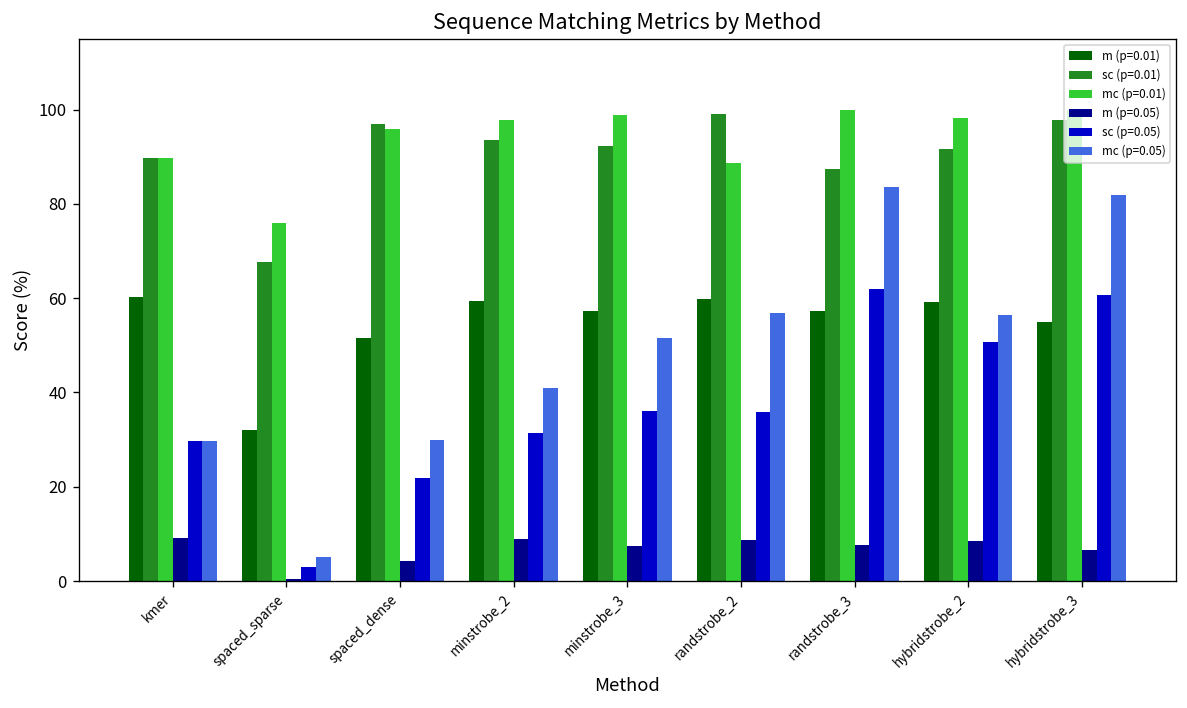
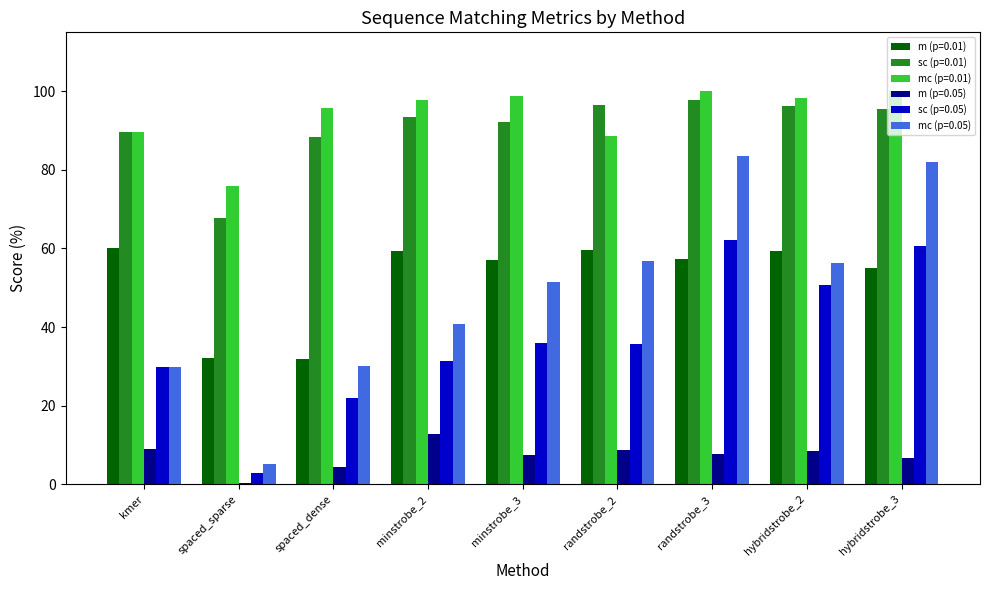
  {
    "m (p=0.01)": {
      "kmer": 60,
      "spaced_sparse": 32,
-     "spaced_dense": 51,
+     "spaced_dense": 32,
      "minstrobe_2": 59,
      "minstrobe_3": 57,
      "randstrobe_2": 60,
      "randstrobe_3": 57,
      "hybridstrobe_2": 59,
      "hybridstrobe_3": 55
    },
    "sc (p=0.01)": {
      "kmer": 90,
      "spaced_sparse": 68,
-     "spaced_dense": 97,
+     "spaced_dense": 88,
      "minstrobe_2": 93,
      "minstrobe_3": 92,
-     "randstrobe_2": 99,
-     "randstrobe_3": 87,
-     "hybridstrobe_2": 92,
-     "hybridstrobe_3": 98
+     "randstrobe_2": 96,
+     "randstrobe_3": 98,
+     "hybridstrobe_2": 96,
+     "hybridstrobe_3": 96
    },
    "mc (p=0.01)": {
      "kmer": 90,
      "spaced_sparse": 76,
      "spaced_dense": 96,
      "minstrobe_2": 98,
      "minstrobe_3": 99,
      "randstrobe_2": 89,
      "randstrobe_3": 100,
      "hybridstrobe_2": 98
    },
    "m (p=0.05)": {
      "kmer": 9,
      "spaced_dense": 4,
-     "minstrobe_2": 9,
+     "minstrobe_2": 13,
      "minstrobe_3": 7,
      "randstrobe_2": 9,
      "randstrobe_3": 8,
      "hybridstrobe_2": 8,
      "hybridstrobe_3": 7
    },
    "sc (p=0.05)": {
      "kmer": 30,
      "spaced_sparse": 3,
      "spaced_dense": 22,
      "minstrobe_2": 31,
      "minstrobe_3": 36,
      "randstrobe_2": 36,
      "randstrobe_3": 62,
      "hybridstrobe_2": 51,
      "hybridstrobe_3": 61
    },
    "mc (p=0.05)": {
      "kmer": 30,
      "spaced_sparse": 5,
      "spaced_dense": 30,
      "minstrobe_2": 41,
      "minstrobe_3": 52,
      "randstrobe_2": 57,
      "randstrobe_3": 84,
      "hybridstrobe_2": 56,
      "hybridstrobe_3": 82
    }
  }
